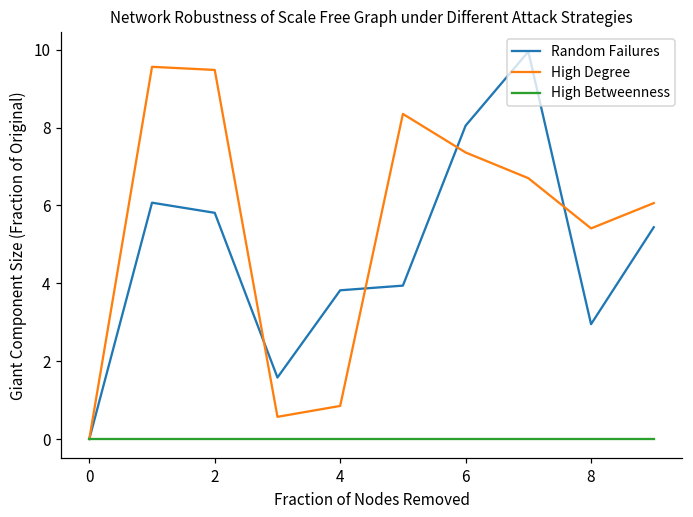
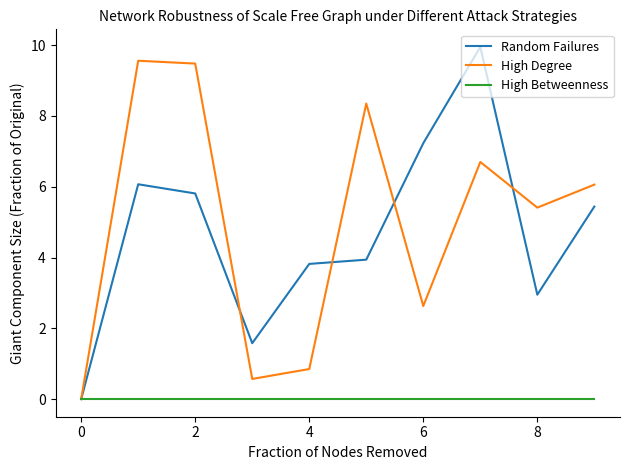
  {
    "Random Failures": {
      "2": 5.8,
      "4": 3.8,
-     "6": 8.1,
+     "6": 7.2,
      "8": 3.0
    },
    "High Degree": {
      "2": 9.5,
      "4": 0.9,
-     "6": 7.4,
+     "6": 2.6,
      "8": 5.4
    },
    "High Betweenness": {
      "2": 0.0,
      "4": 0.0,
      "6": 0.0,
      "8": 0.0
    }
  }
